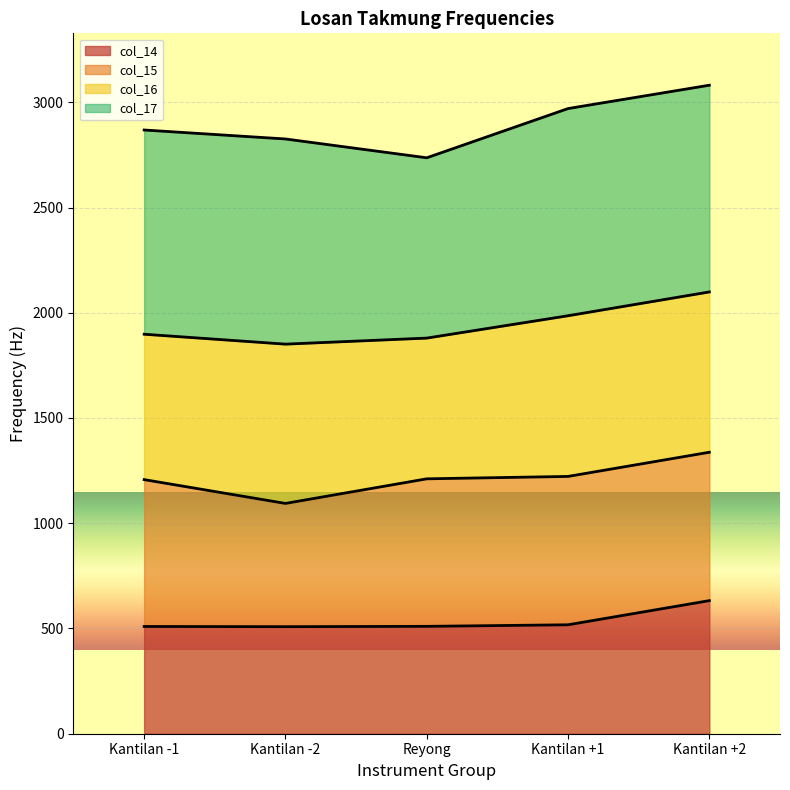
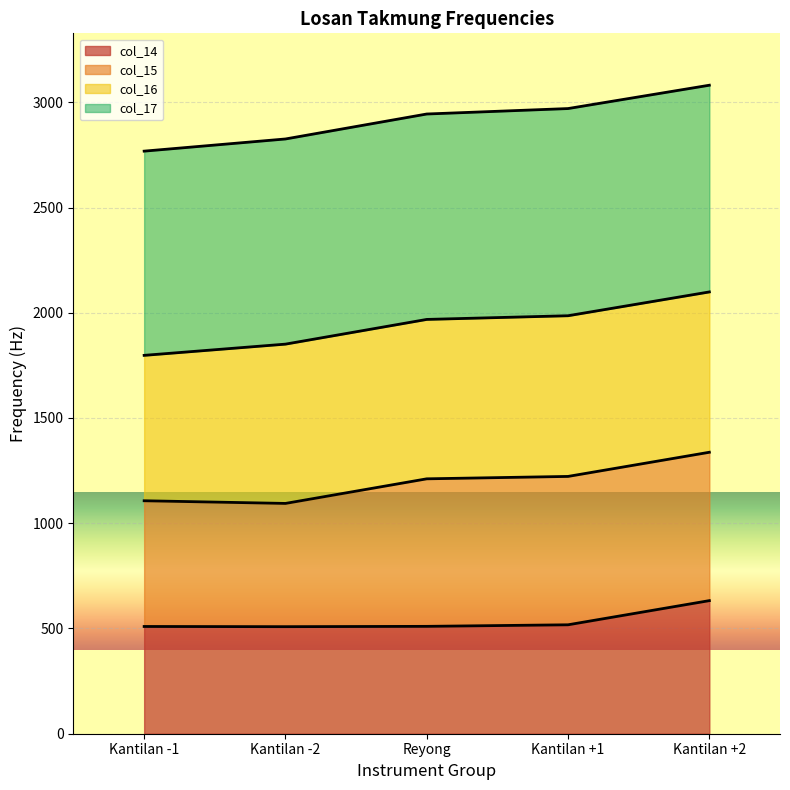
  {
    "col_14": {
      "Kantilan -1": 510,
      "Kantilan -2": 510,
      "Reyong": 510,
      "Kantilan +1": 520,
      "Kantilan +2": 630
    },
    "col_15": {
-     "Kantilan -1": 700,
+     "Kantilan -1": 600,
      "Kantilan -2": 590,
      "Reyong": 700,
      "Kantilan +1": 700,
      "Kantilan +2": 700
    },
    "col_16": {
      "Kantilan -1": 690,
      "Kantilan -2": 760,
-     "Reyong": 670,
+     "Reyong": 760,
      "Kantilan +1": 760,
      "Kantilan +2": 760
    },
    "col_17": {
      "Kantilan -1": 970,
      "Kantilan -2": 970,
-     "Reyong": 860,
+     "Reyong": 980,
      "Kantilan +1": 980,
      "Kantilan +2": 980
    }
  }
